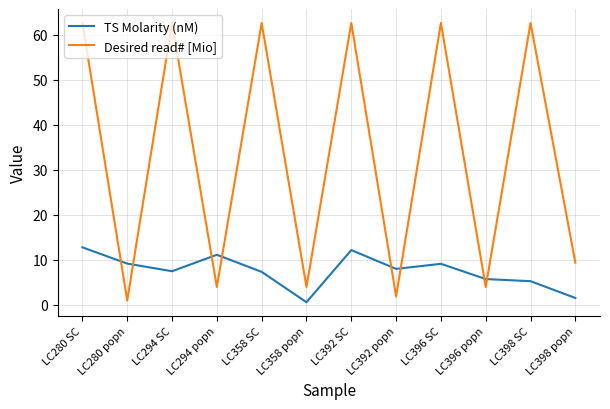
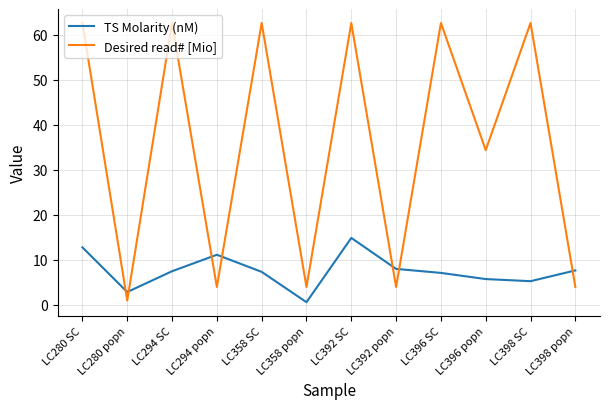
  {
    "TS Molarity (nM)": {
      "LC280 SC": 13,
-     "LC280 popn": 9,
+     "LC280 popn": 3,
      "LC294 SC": 8,
      "LC294 popn": 11,
      "LC358 SC": 7,
      "LC358 popn": 1,
-     "LC392 SC": 12,
+     "LC392 SC": 15,
      "LC392 popn": 8,
-     "LC396 SC": 9,
+     "LC396 SC": 7,
      "LC396 popn": 6,
      "LC398 SC": 5,
-     "LC398 popn": 2
+     "LC398 popn": 8
    },
    "Desired read# [Mio]": {
      "LC280 popn": 1,
      "LC294 popn": 4,
      "LC358 SC": 63,
      "LC358 popn": 4,
      "LC392 SC": 63,
-     "LC392 popn": 2,
+     "LC392 popn": 4,
      "LC396 SC": 63,
-     "LC396 popn": 4,
+     "LC396 popn": 34,
      "LC398 SC": 63,
-     "LC398 popn": 9
+     "LC398 popn": 4
    }
  }
